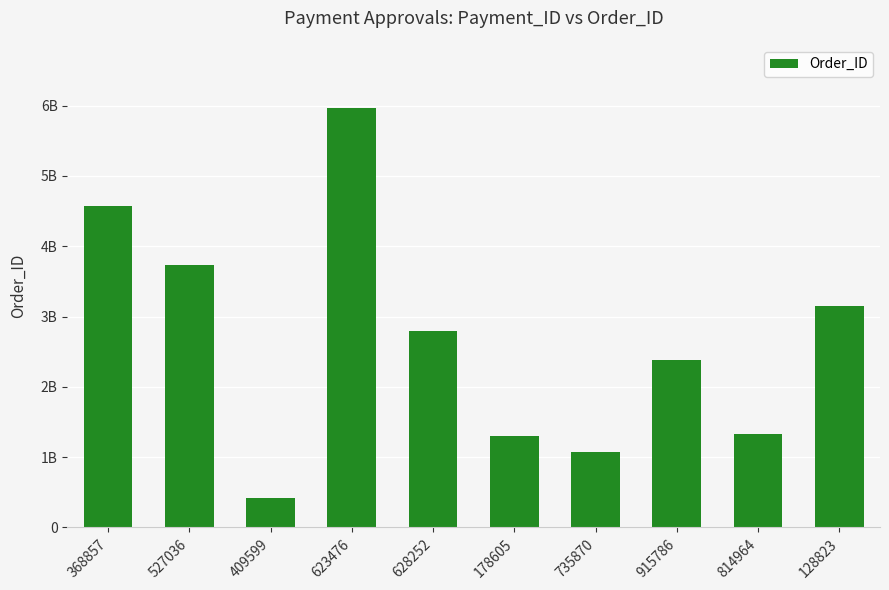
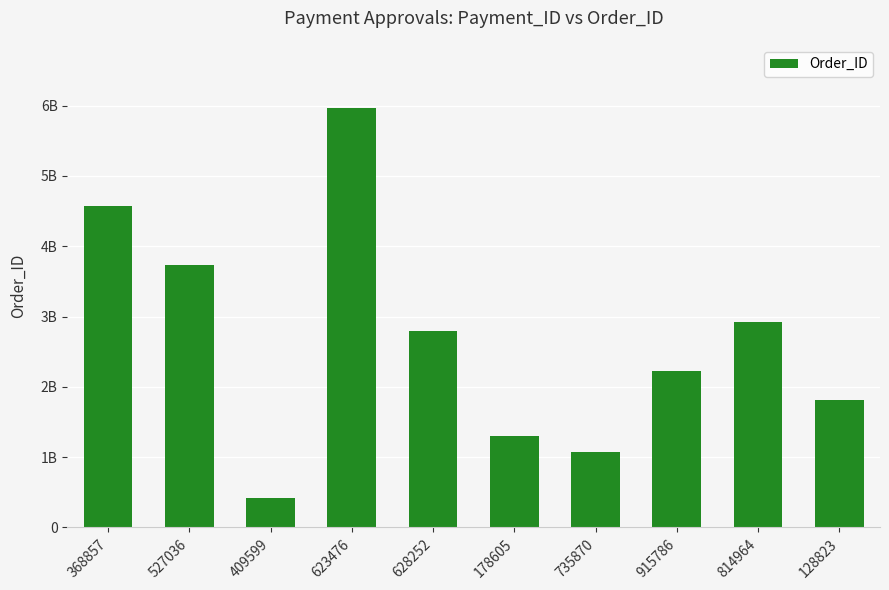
  {
    "368857": 4600000000,
    "527036": 3700000000,
    "409599": 400000000,
    "623476": 6000000000,
    "628252": 2800000000,
    "178605": 1300000000,
    "735870": 1100000000,
-   "915786": 2400000000,
-   "814964": 1300000000,
-   "128823": 3100000000
+   "915786": 2200000000,
+   "814964": 2900000000,
+   "128823": 1800000000
  }
